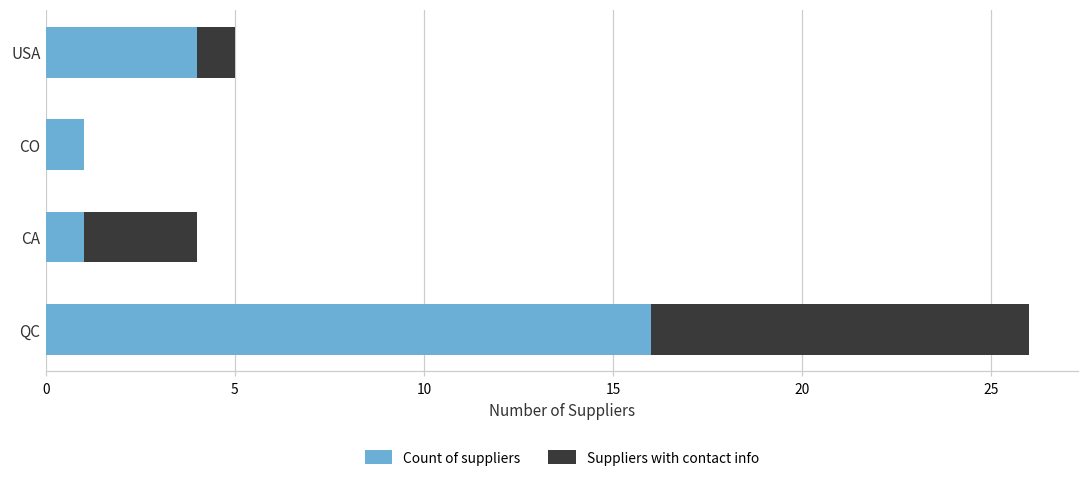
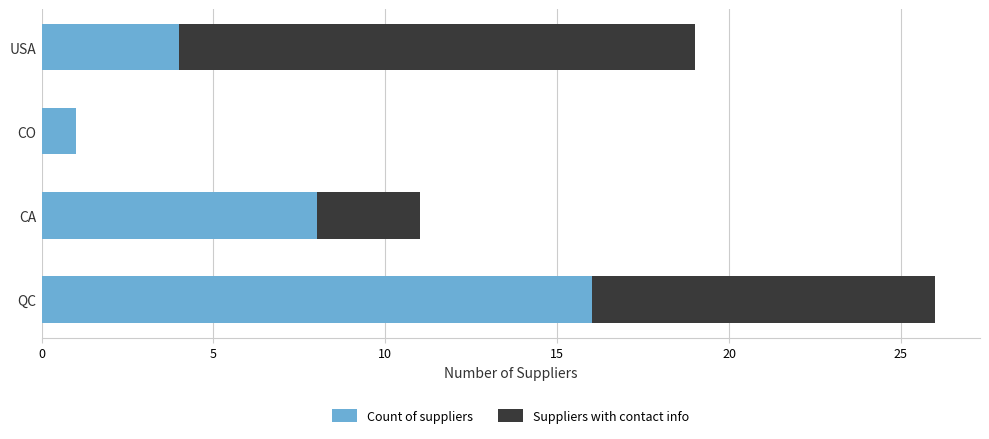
  {
    "Count of suppliers": {
      "USA": 4,
      "CO": 1,
-     "CA": 1,
+     "CA": 8,
      "QC": 16
    },
    "Suppliers with contact info": {
-     "USA": 1,
+     "USA": 15,
      "CO": 0,
      "CA": 3,
      "QC": 10
    }
  }
